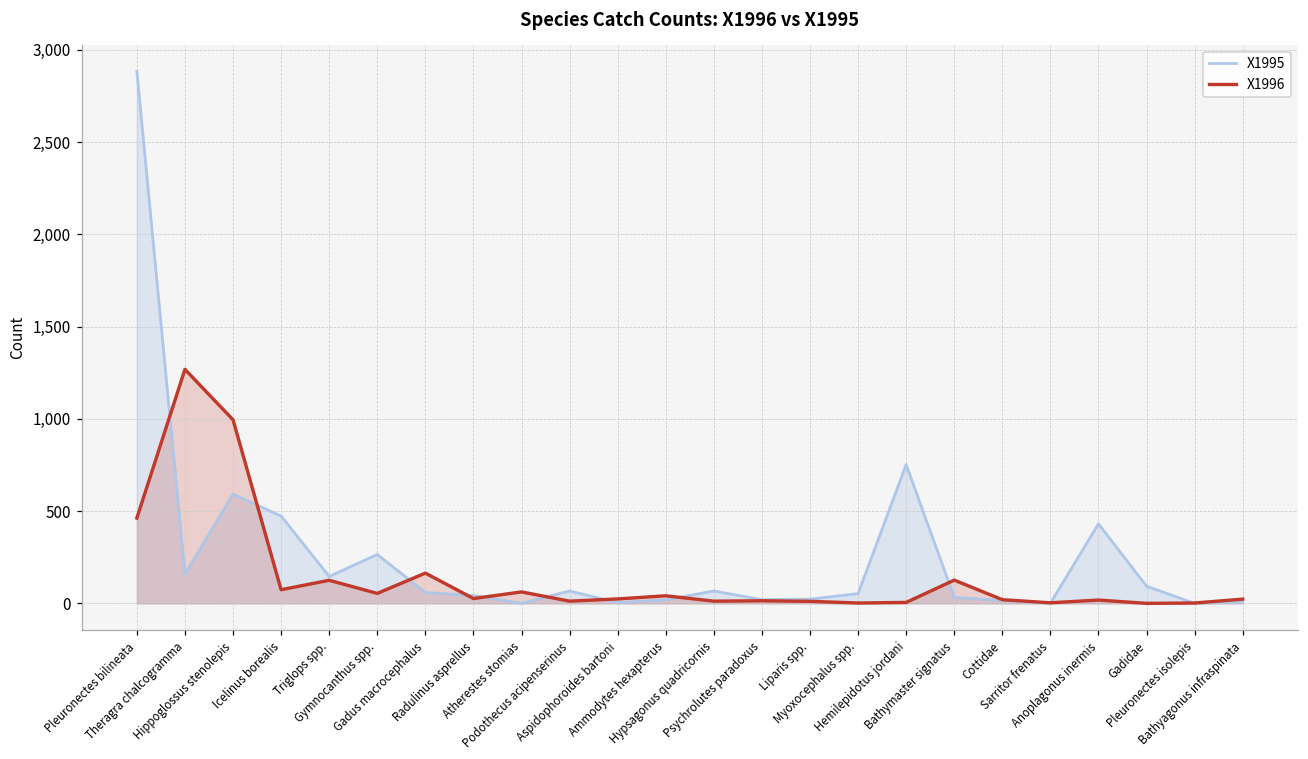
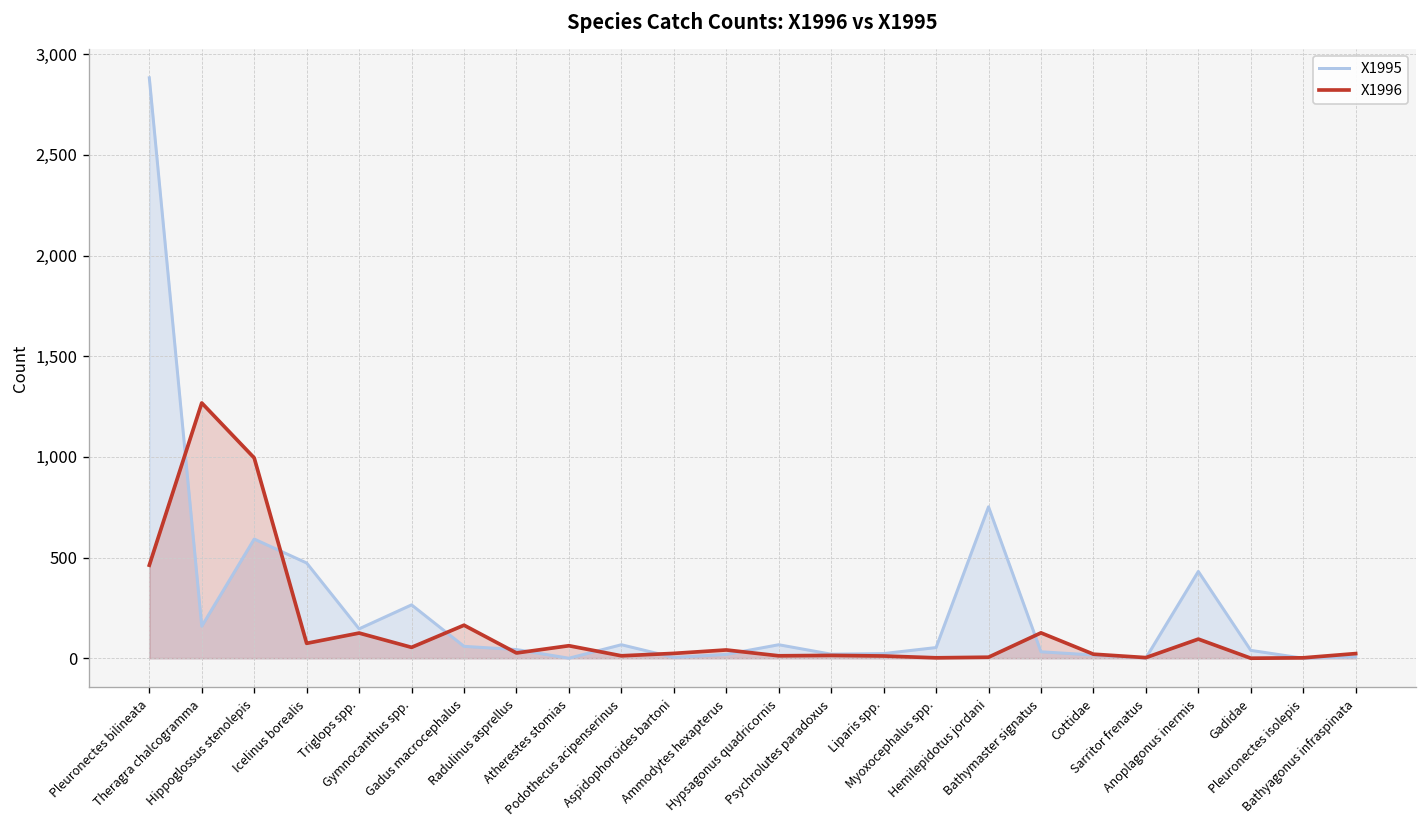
  {
    "X1995": {
      "Pleuronectes bilineata": "2,880",
      "Theragra chalcogramma": "160",
      "Hippoglossus stenolepis": "590",
      "Icelinus borealis": "470",
      "Triglops spp.": "150",
      "Gymnocanthus spp.": "270",
      "Gadus macrocephalus": "60",
      "Radulinus asprellus": "40",
      "Atherestes stomias": "0",
      "Podothecus acipenserinus": "70",
      "Aspidophoroides bartoni": "0",
      "Ammodytes hexapterus": "20",
      "Hypsagonus quadricornis": "70",
      "Myoxocephalus spp.": "50",
      "Hemilepidotus jordani": "750",
      "Bathymaster signatus": "30",
      "Anoplagonus inermis": "430",
-     "Gadidae": "90",
+     "Gadidae": "40",
      "Bathyagonus infraspinata": "10"
    },
    "X1996": {
      "Pleuronectes bilineata": "460",
      "Theragra chalcogramma": "1,270",
      "Hippoglossus stenolepis": "1,000",
      "Icelinus borealis": "70",
      "Triglops spp.": "130",
      "Gymnocanthus spp.": "50",
      "Gadus macrocephalus": "160",
      "Radulinus asprellus": "30",
      "Atherestes stomias": "60",
      "Podothecus acipenserinus": "10",
      "Aspidophoroides bartoni": "20",
      "Ammodytes hexapterus": "40",
      "Hypsagonus quadricornis": "10",
      "Myoxocephalus spp.": "0",
      "Hemilepidotus jordani": "10",
      "Bathymaster signatus": "130",
-     "Anoplagonus inermis": "20",
+     "Anoplagonus inermis": "100",
      "Gadidae": "0",
      "Bathyagonus infraspinata": "20"
    }
  }
